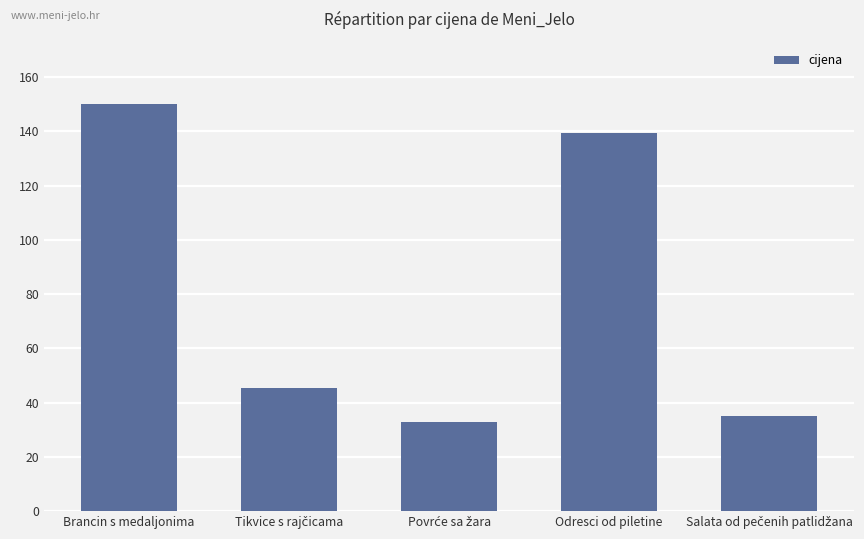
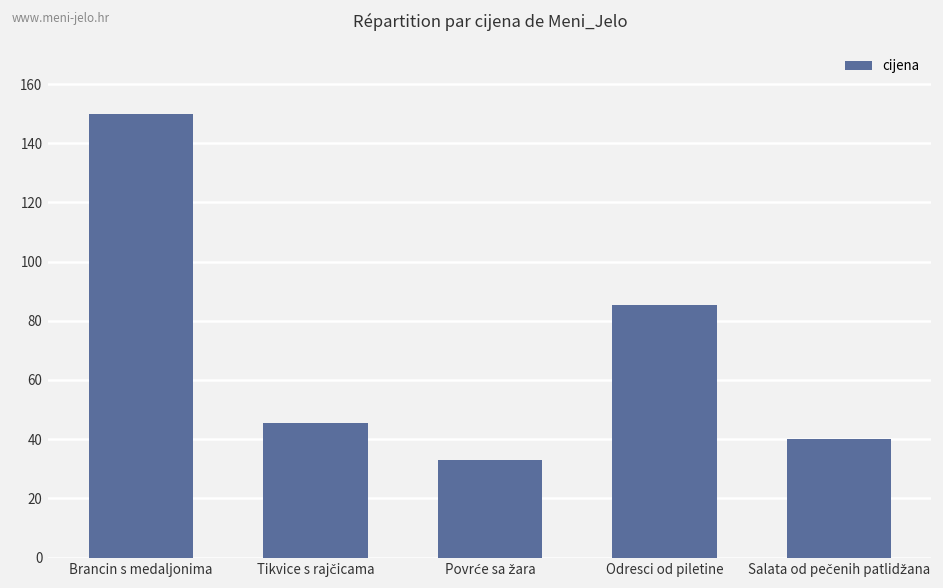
  {
    "Brancin s medaljonima": 150,
    "Tikvice s rajčicama": 46,
    "Povrće sa žara": 33,
-   "Odresci od piletine": 139,
-   "Salata od pečenih patlidžana": 35
+   "Odresci od piletine": 85,
+   "Salata od pečenih patlidžana": 40
  }
